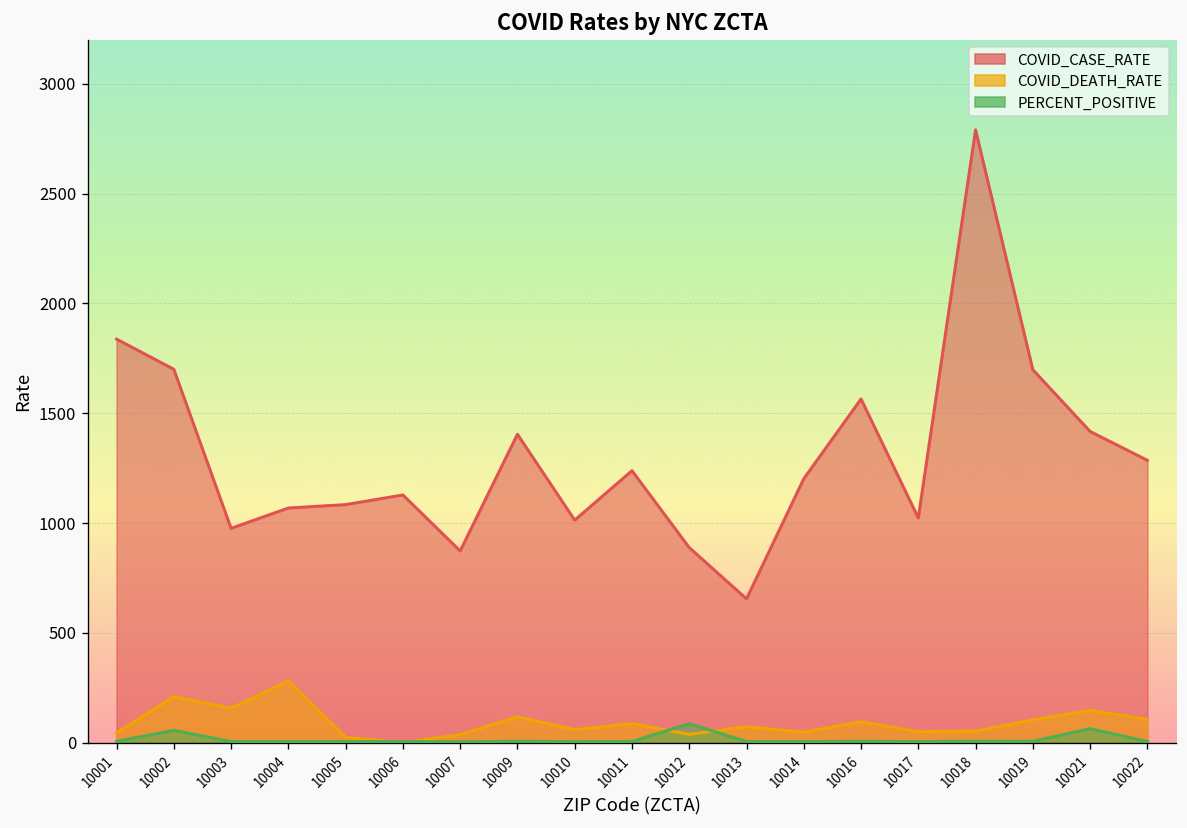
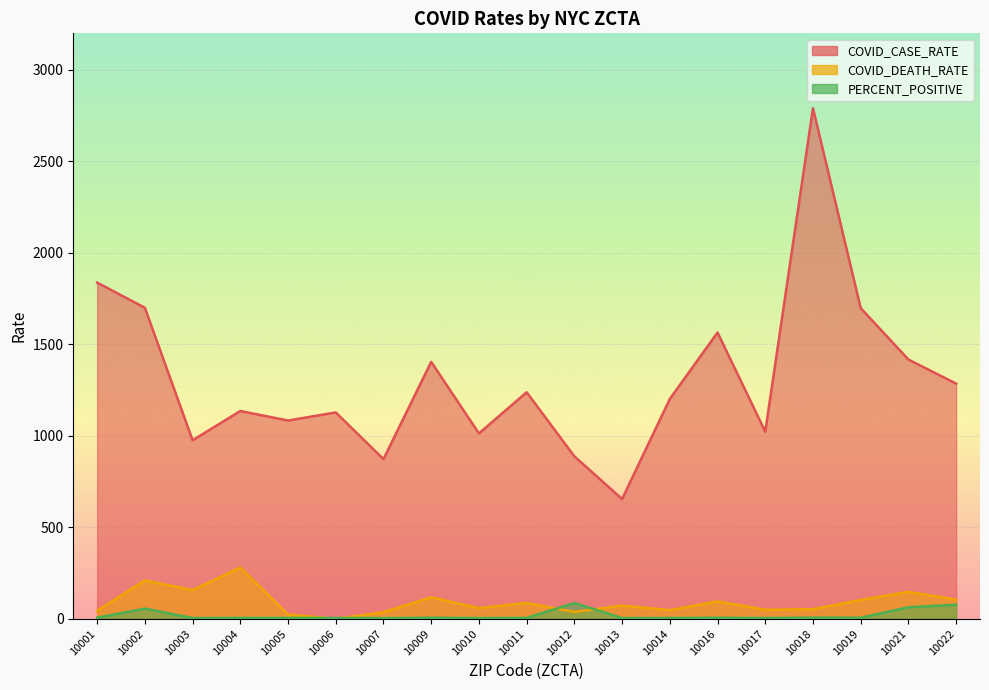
  {
    "COVID_CASE_RATE": {
      "10001": 1840,
      "10002": 1700,
      "10003": 980,
-     "10004": 1070,
+     "10004": 1140,
      "10005": 1080,
      "10006": 1130,
      "10007": 870,
      "10009": 1400,
      "10010": 1010,
      "10011": 1240,
      "10012": 890,
      "10013": 650,
      "10014": 1200,
      "10016": 1560,
      "10017": 1020,
      "10018": 2790,
      "10019": 1700,
      "10021": 1420,
      "10022": 1290
    },
    "COVID_DEATH_RATE": {
      "10001": 40,
      "10002": 210,
      "10003": 160,
      "10004": 280,
      "10005": 20,
      "10007": 40,
      "10009": 120,
      "10010": 60,
      "10011": 90,
      "10012": 40,
      "10013": 70,
      "10014": 50,
      "10016": 100,
      "10017": 50,
      "10018": 50,
      "10019": 100,
      "10021": 150,
      "10022": 110
    },
    "PERCENT_POSITIVE": {
      "10001": 10,
      "10002": 60,
      "10003": 0,
      "10004": 0,
      "10005": 0,
      "10007": 0,
      "10009": 10,
      "10010": 0,
      "10011": 10,
      "10012": 90,
      "10013": 0,
      "10014": 0,
      "10016": 10,
      "10017": 0,
      "10018": 10,
      "10019": 10,
      "10021": 60,
-     "10022": 10
+     "10022": 80
    }
  }
